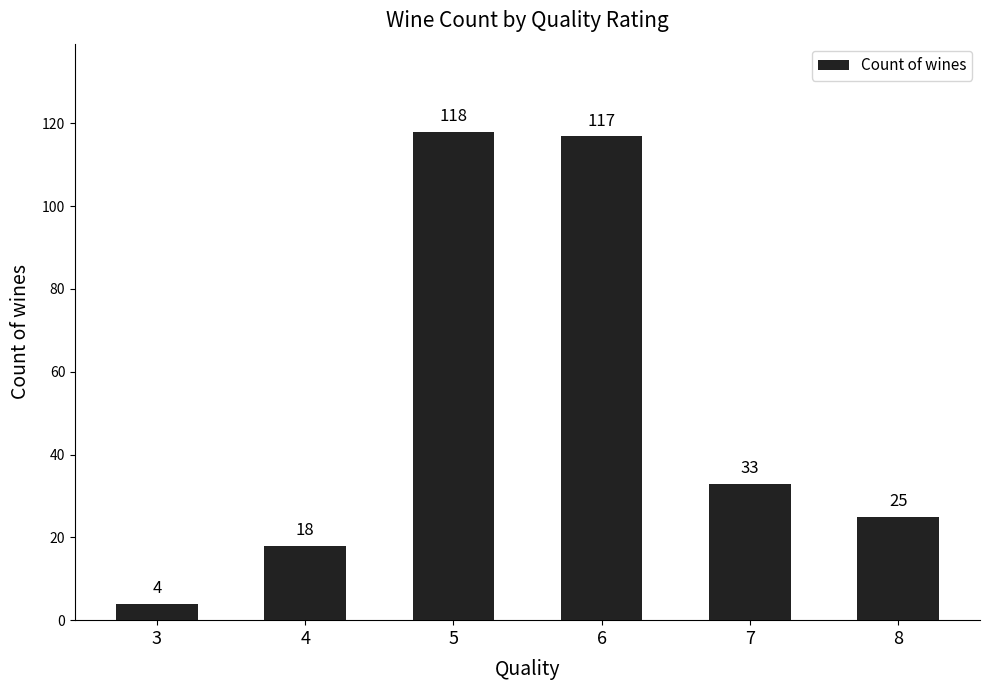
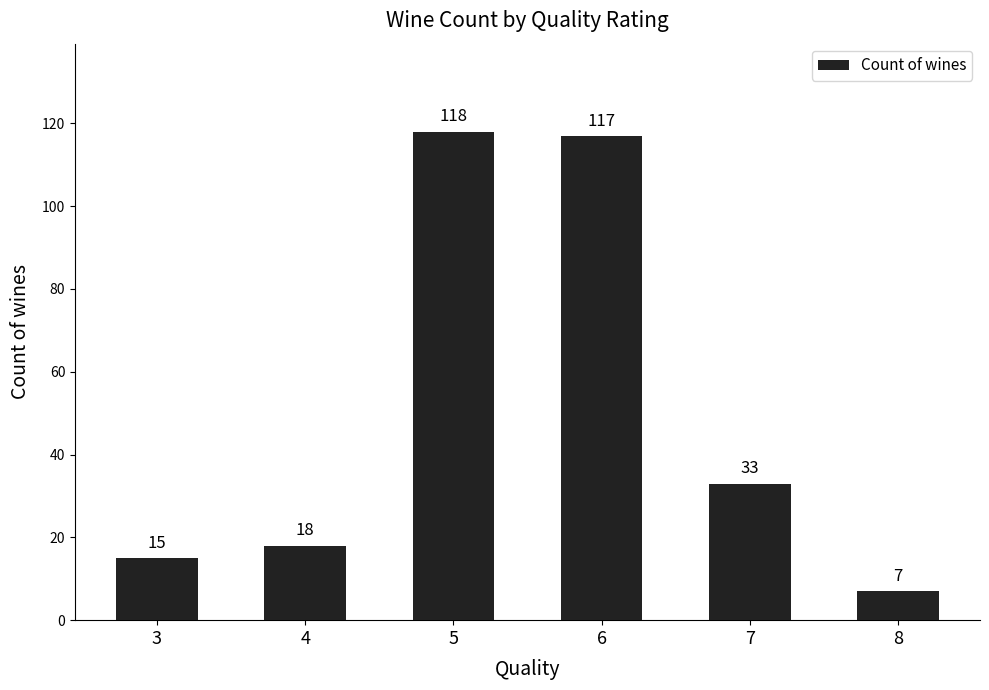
  {
-   "3": 4,
+   "3": 15,
    "4": 18,
    "5": 118,
    "6": 117,
    "7": 33,
-   "8": 25
+   "8": 7
  }
